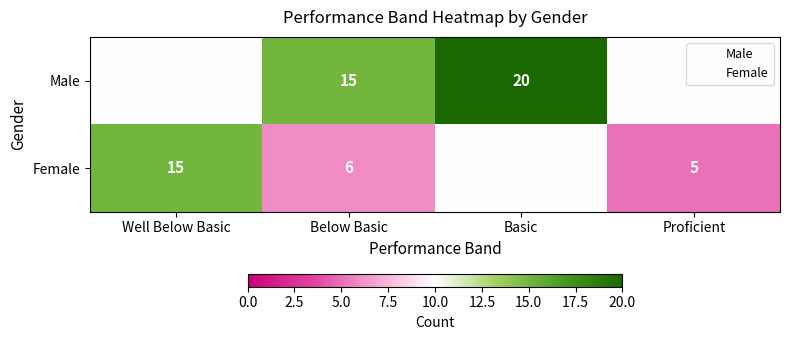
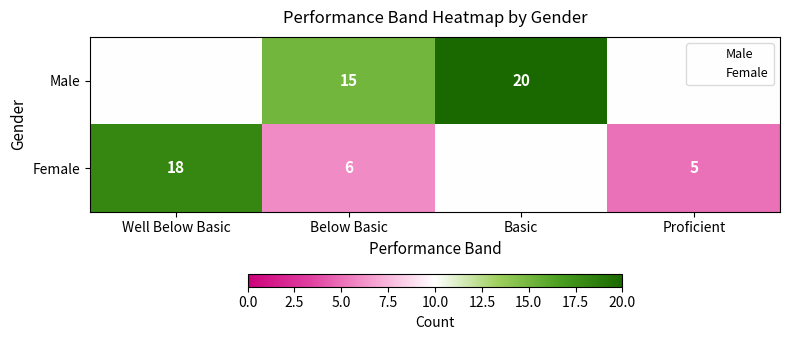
  {
    "Male": {
      "Below Basic": 15,
      "Basic": 20
    },
    "Female": {
-     "Well Below Basic": 15,
+     "Well Below Basic": 18,
      "Below Basic": 6,
      "Proficient": 5
    }
  }
